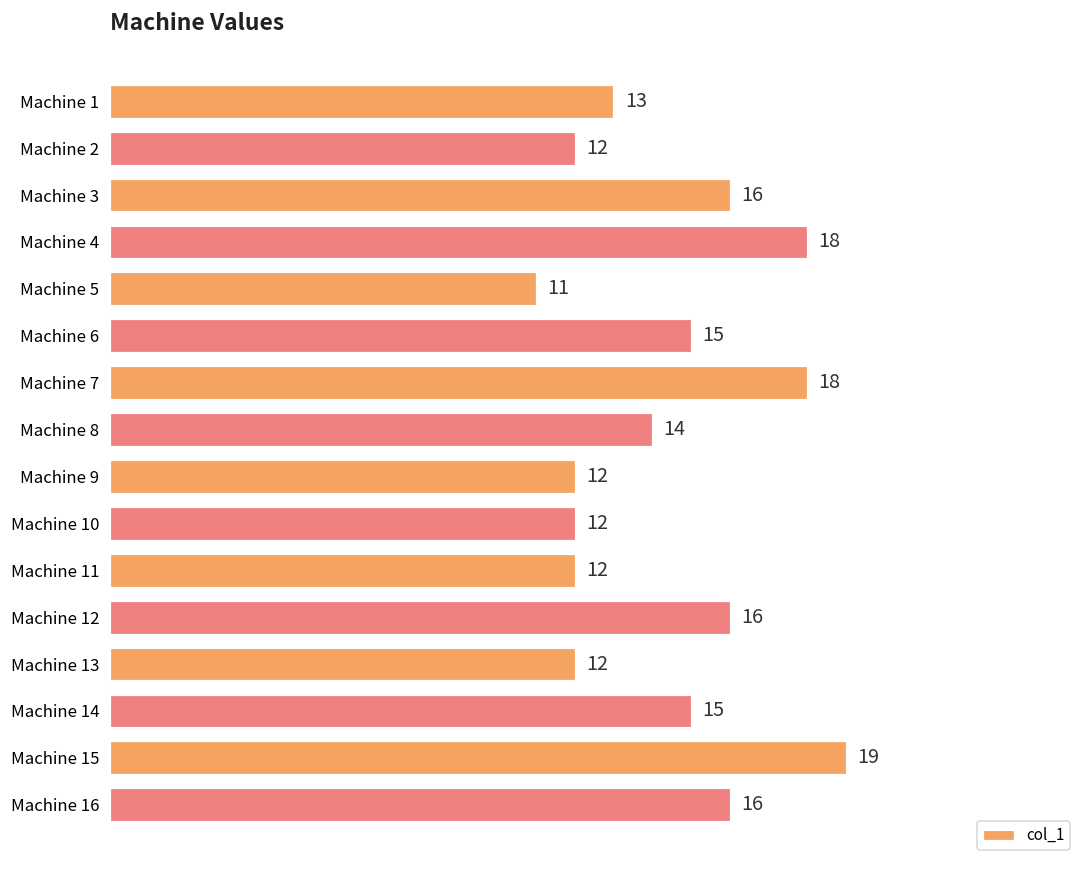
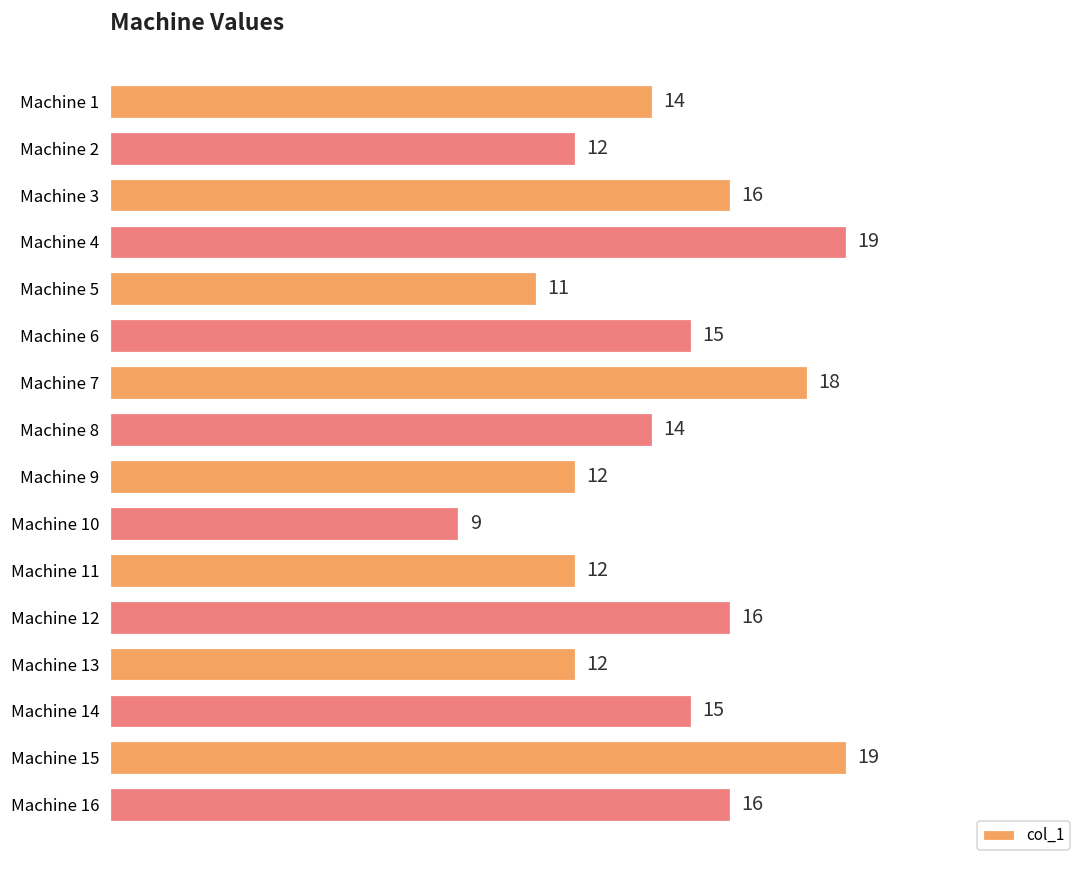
  {
-   "Machine 1": 13,
+   "Machine 1": 14,
    "Machine 2": 12,
    "Machine 3": 16,
-   "Machine 4": 18,
+   "Machine 4": 19,
    "Machine 5": 11,
    "Machine 6": 15,
    "Machine 7": 18,
    "Machine 8": 14,
    "Machine 9": 12,
-   "Machine 10": 12,
+   "Machine 10": 9,
    "Machine 11": 12,
    "Machine 12": 16,
    "Machine 13": 12,
    "Machine 14": 15,
    "Machine 15": 19,
    "Machine 16": 16
  }
